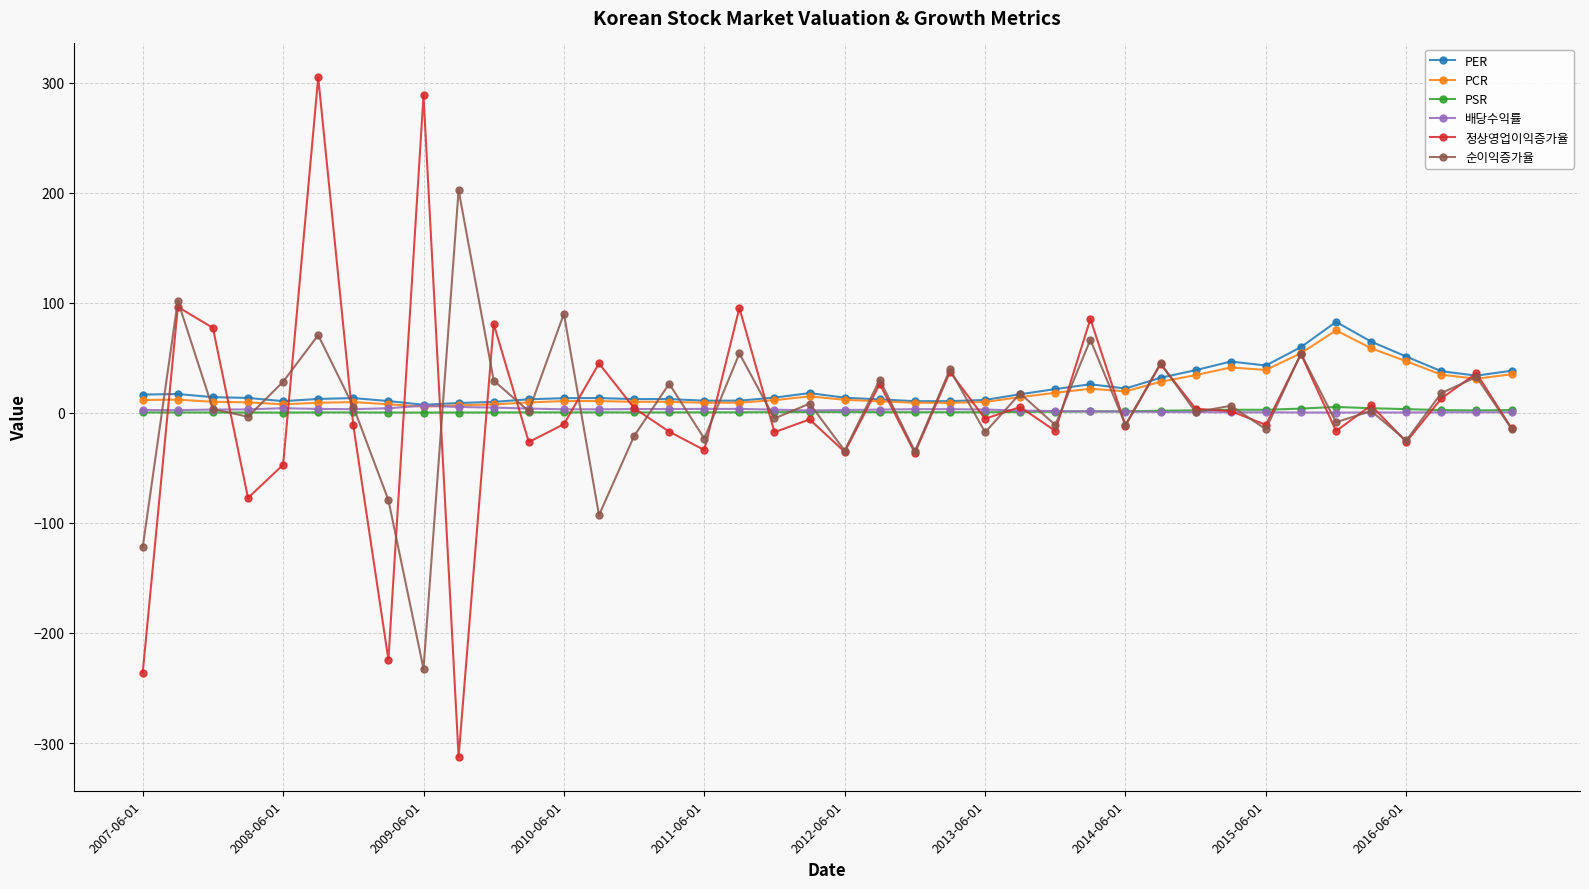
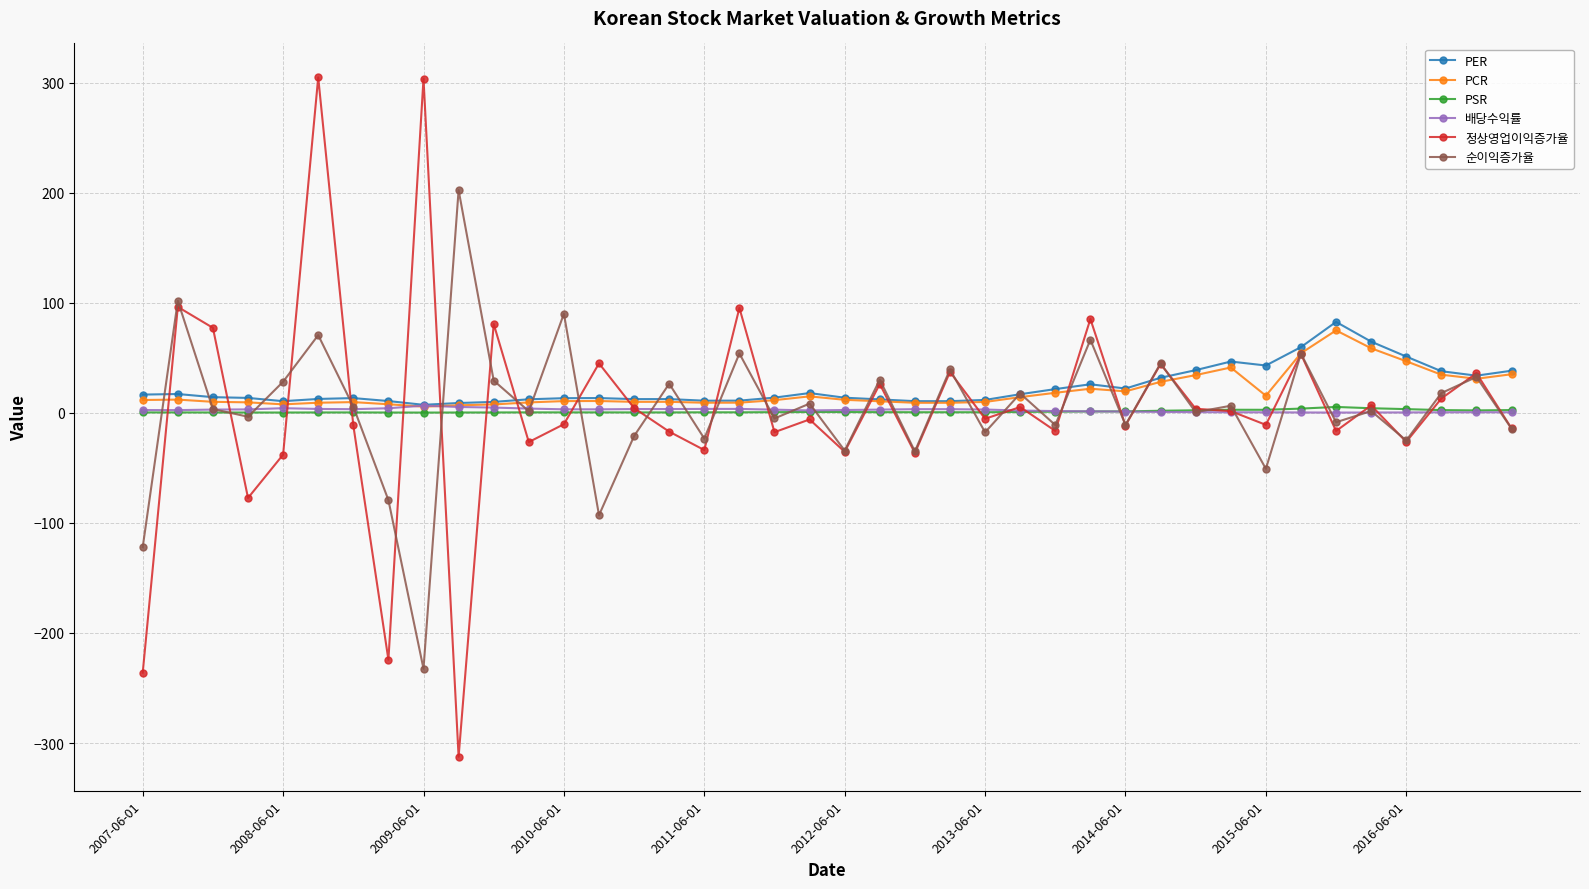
  {
    "PER": {
      "2007-06-01": 17,
      "2008-06-01": 11,
      "2010-06-01": 13,
      "2014-06-01": 22,
      "2015-06-01": 43,
      "2016-06-01": 51
    },
    "PCR": {
      "2007-06-01": 12,
      "2008-06-01": 8,
      "2010-06-01": 11,
      "2014-06-01": 20,
-     "2015-06-01": 39,
+     "2015-06-01": 16,
      "2016-06-01": 47
    },
    "PSR": {
      "2008-06-01": 0,
      "2009-06-01": 0,
      "2010-06-01": 0,
      "2011-06-01": 1,
      "2013-06-01": 1,
      "2016-06-01": 3
    },
    "배당수익률": {
      "2008-06-01": 4,
      "2010-06-01": 3,
      "2011-06-01": 4,
      "2013-06-01": 3,
      "2016-06-01": 0
    },
    "정상영업이익증가율": {
      "2007-06-01": -236,
-     "2008-06-01": -47,
-     "2009-06-01": 288,
+     "2008-06-01": -38,
+     "2009-06-01": 304,
      "2010-06-01": -10,
      "2011-06-01": -34,
      "2013-06-01": -5,
      "2015-06-01": -11
    },
    "순이익증가율": {
      "2007-06-01": -122,
      "2008-06-01": 28,
      "2009-06-01": -232,
      "2010-06-01": 90,
      "2011-06-01": -23,
      "2013-06-01": -18,
-     "2015-06-01": -15
+     "2015-06-01": -51
    }
  }
